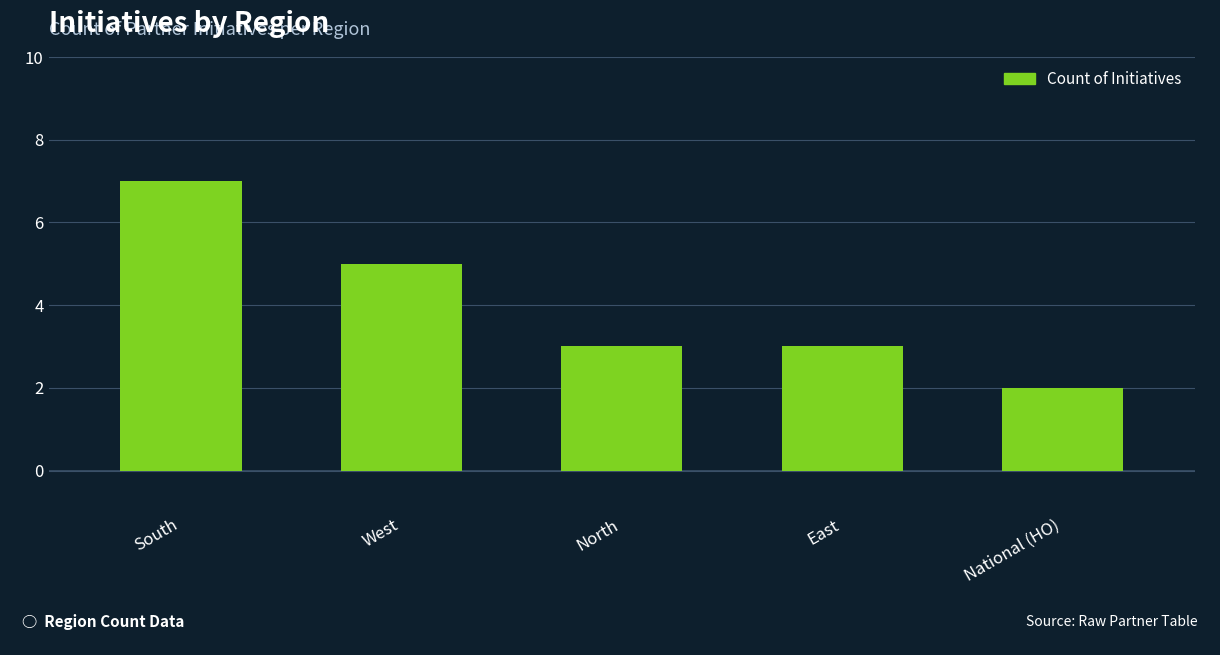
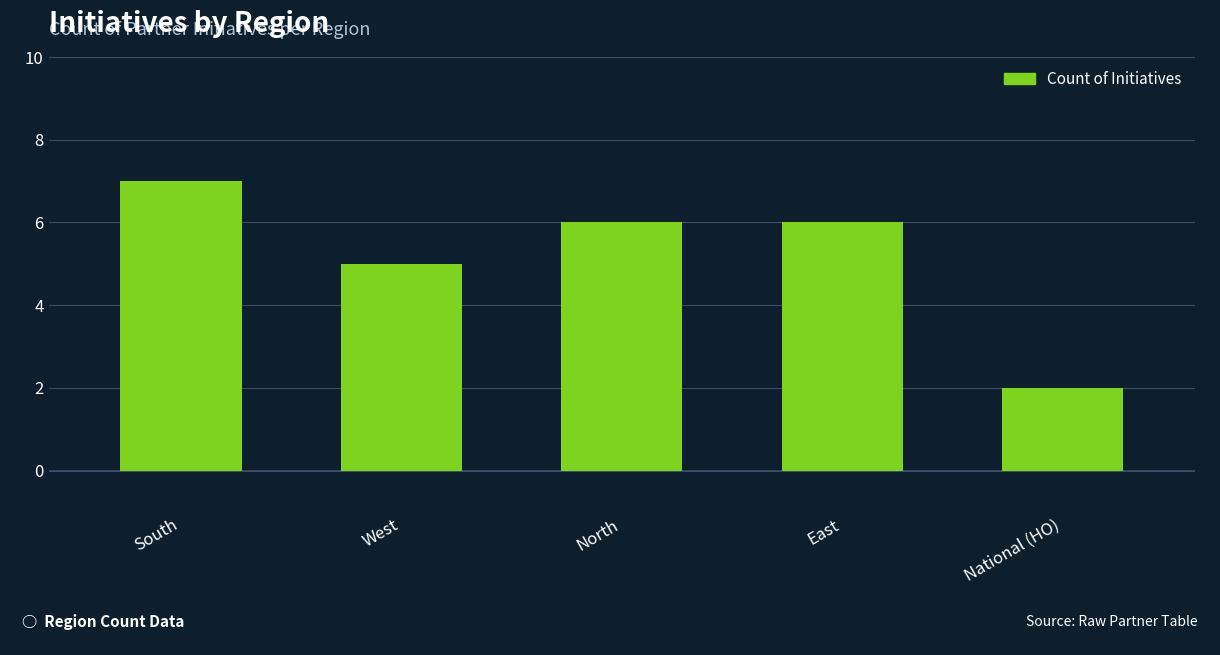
  {
    "South": 7,
    "West": 5,
-   "North": 3,
-   "East": 3,
+   "North": 6,
+   "East": 6,
    "National (HO)": 2
  }
